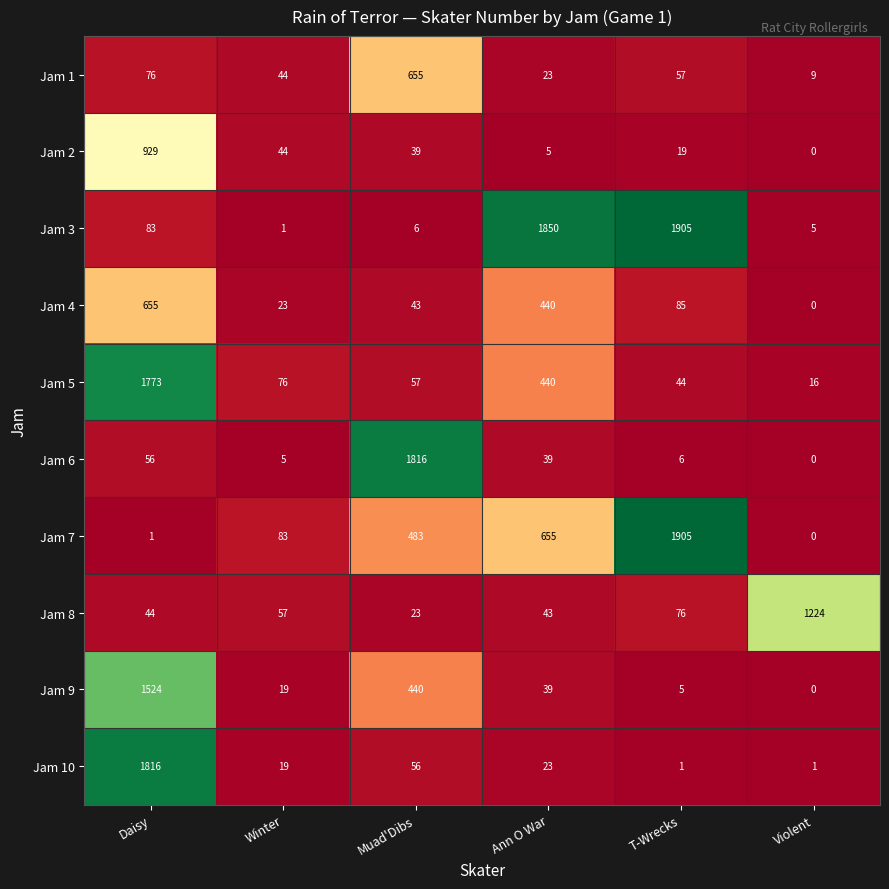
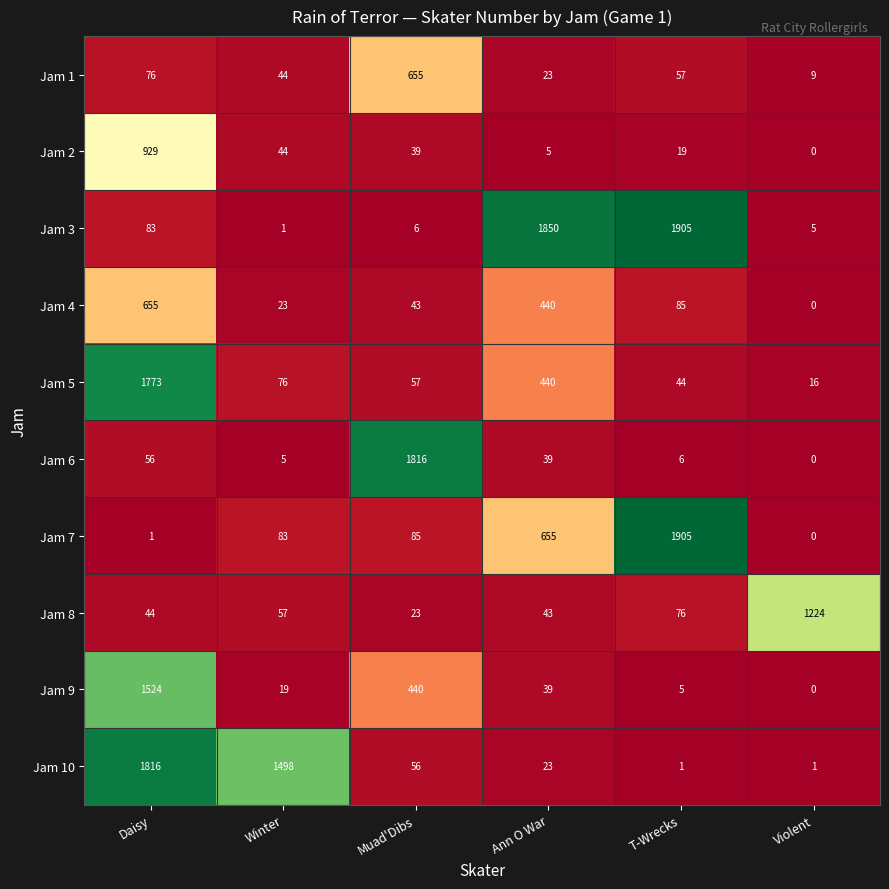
  {
    "Jam 1": {
      "Daisy": 76,
      "Winter": 44,
      "Muad'Dibs": 655,
      "Ann O War": 23,
      "T-Wrecks": 57,
      "Violent": 9
    },
    "Jam 2": {
      "Daisy": 929,
      "Winter": 44,
      "Muad'Dibs": 39,
      "Ann O War": 5,
      "T-Wrecks": 19,
      "Violent": 0
    },
    "Jam 3": {
      "Daisy": 83,
      "Winter": 1,
      "Muad'Dibs": 6,
      "Ann O War": 1850,
      "T-Wrecks": 1905,
      "Violent": 5
    },
    "Jam 4": {
      "Daisy": 655,
      "Winter": 23,
      "Muad'Dibs": 43,
      "Ann O War": 440,
      "T-Wrecks": 85,
      "Violent": 0
    },
    "Jam 5": {
      "Daisy": 1773,
      "Winter": 76,
      "Muad'Dibs": 57,
      "Ann O War": 440,
      "T-Wrecks": 44,
      "Violent": 16
    },
    "Jam 6": {
      "Daisy": 56,
      "Winter": 5,
      "Muad'Dibs": 1816,
      "Ann O War": 39,
      "T-Wrecks": 6,
      "Violent": 0
    },
    "Jam 7": {
      "Daisy": 1,
      "Winter": 83,
-     "Muad'Dibs": 483,
+     "Muad'Dibs": 85,
      "Ann O War": 655,
      "T-Wrecks": 1905,
      "Violent": 0
    },
    "Jam 8": {
      "Daisy": 44,
      "Winter": 57,
      "Muad'Dibs": 23,
      "Ann O War": 43,
      "T-Wrecks": 76,
      "Violent": 1224
    },
    "Jam 9": {
      "Daisy": 1524,
      "Winter": 19,
      "Muad'Dibs": 440,
      "Ann O War": 39,
      "T-Wrecks": 5,
      "Violent": 0
    },
    "Jam 10": {
      "Daisy": 1816,
-     "Winter": 19,
+     "Winter": 1498,
      "Muad'Dibs": 56,
      "Ann O War": 23,
      "T-Wrecks": 1,
      "Violent": 1
    }
  }
